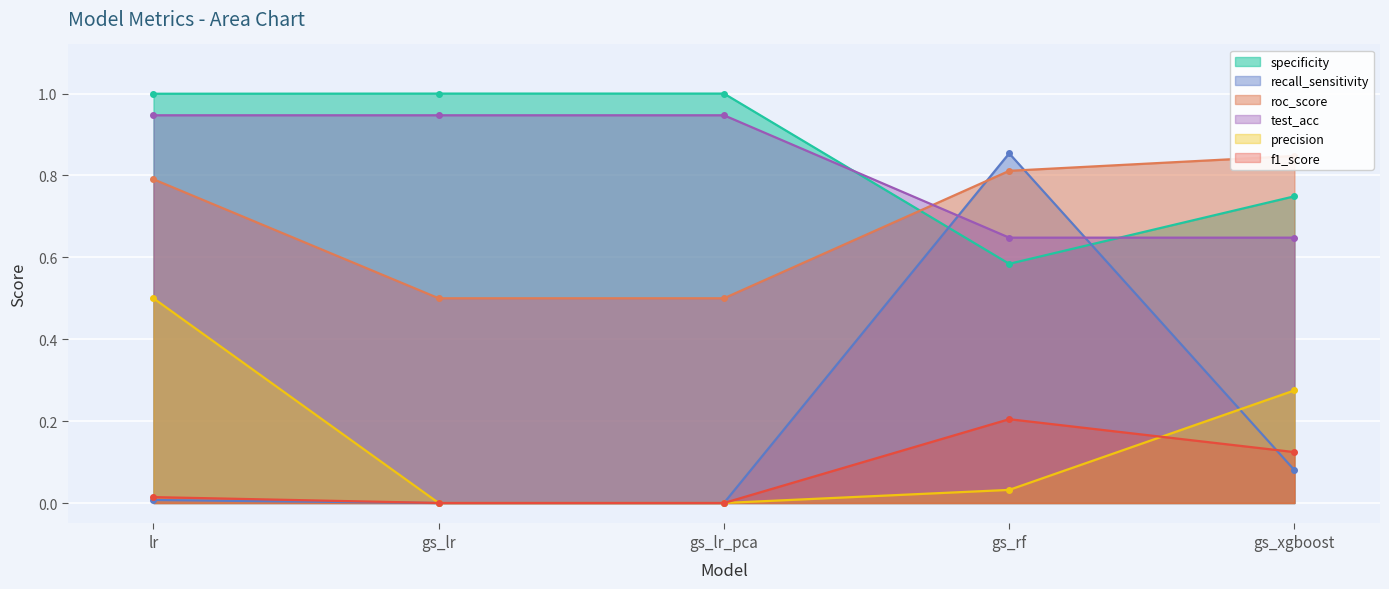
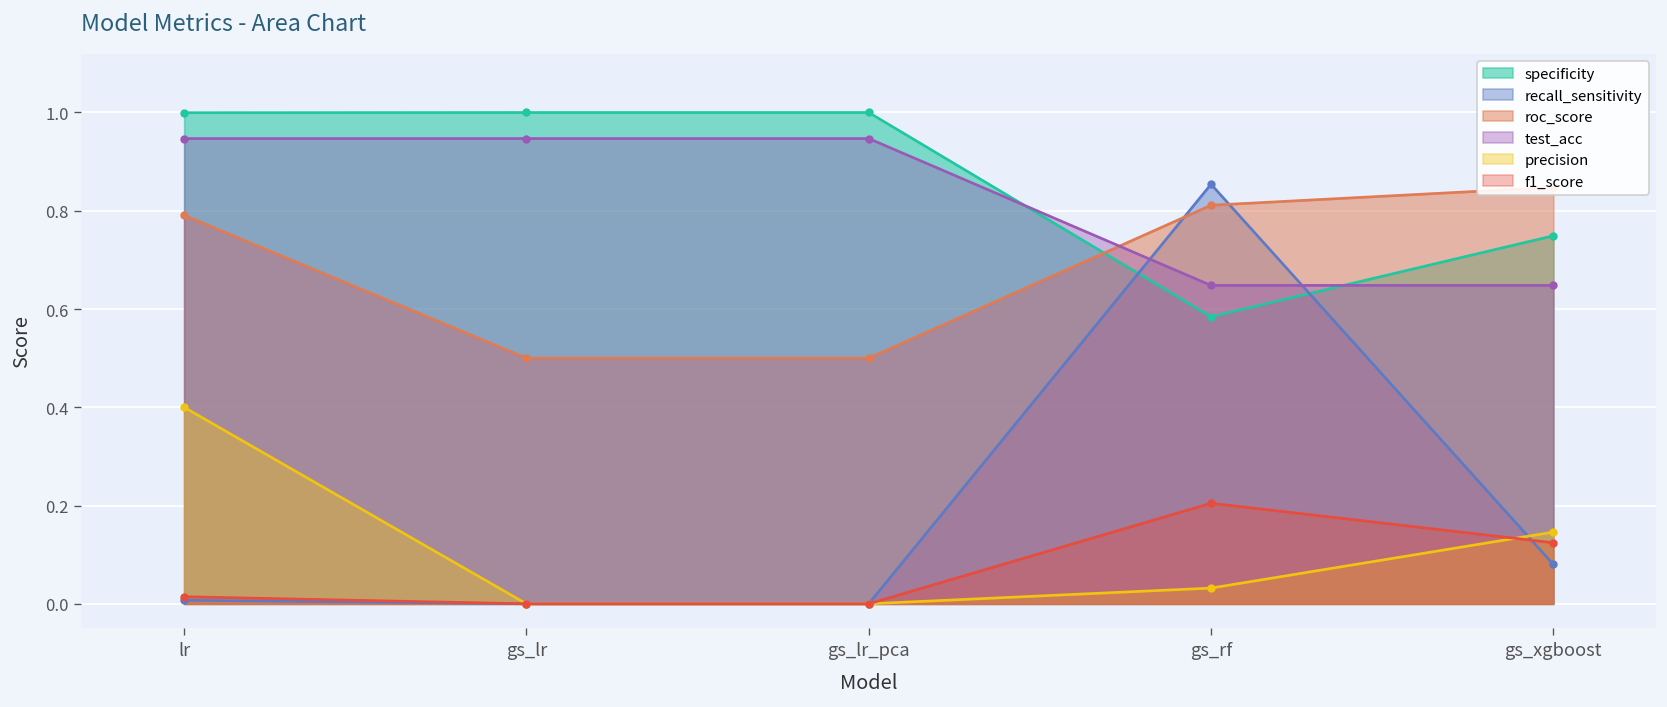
  {
    "specificity": {
      "lr": 1.00,
      "gs_lr": 1.00,
      "gs_lr_pca": 1.00,
      "gs_rf": 0.58,
      "gs_xgboost": 0.75
    },
    "precision": {
-     "lr": 0.5,
+     "lr": 0.4,
      "gs_rf": 0.03,
-     "gs_xgboost": 0.28
+     "gs_xgboost": 0.15
    }
  }
